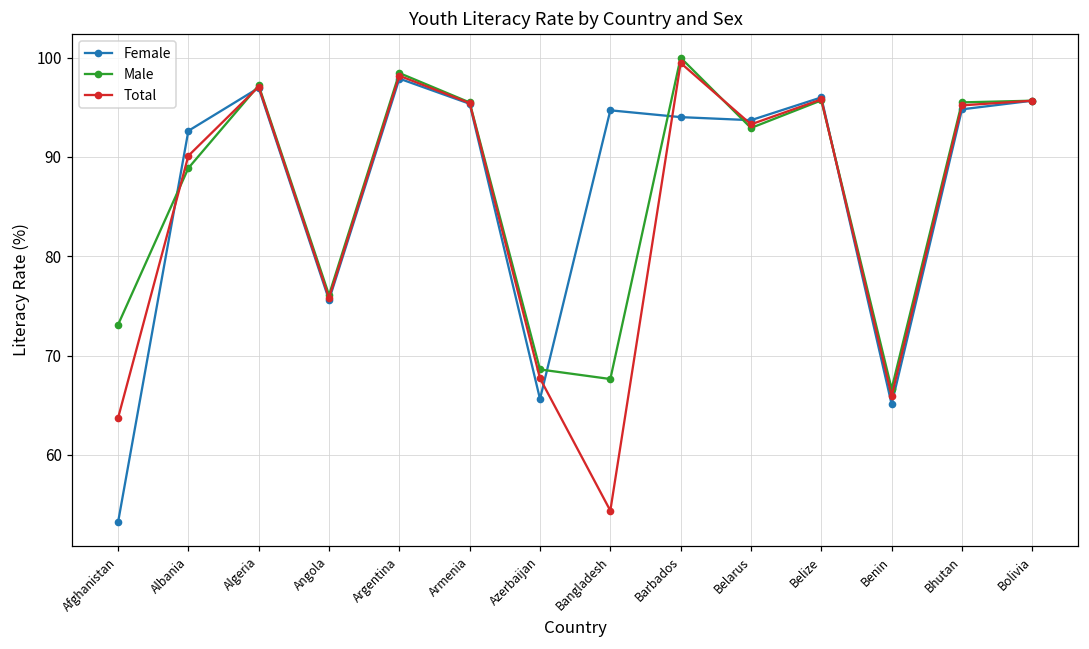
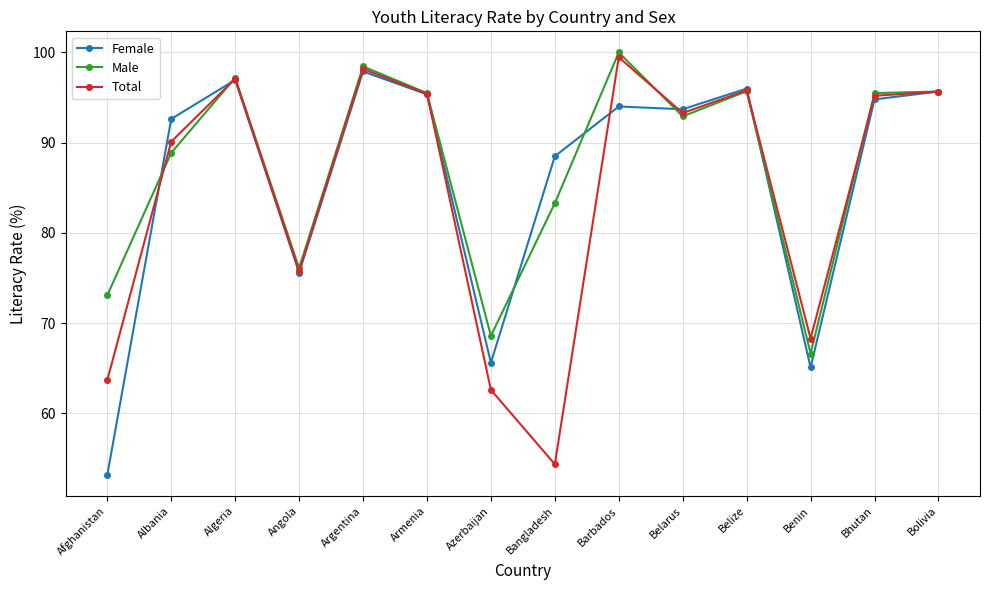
  {
    "Female": {
      "Afghanistan": 53,
      "Albania": 93,
      "Argentina": 98,
      "Azerbaijan": 66,
-     "Bangladesh": 95,
+     "Bangladesh": 89,
      "Barbados": 94,
      "Belarus": 94,
      "Benin": 65,
      "Bhutan": 95
    },
    "Male": {
      "Afghanistan": 73,
      "Albania": 89,
      "Angola": 76,
      "Azerbaijan": 69,
-     "Bangladesh": 68,
+     "Bangladesh": 83,
      "Barbados": 100,
      "Belarus": 93,
      "Benin": 67,
      "Bhutan": 96
    },
    "Total": {
      "Afghanistan": 64,
      "Albania": 90,
-     "Azerbaijan": 68,
+     "Azerbaijan": 63,
      "Bangladesh": 54,
      "Barbados": 99,
      "Belarus": 93,
-     "Benin": 66,
+     "Benin": 68,
      "Bhutan": 95
    }
  }
